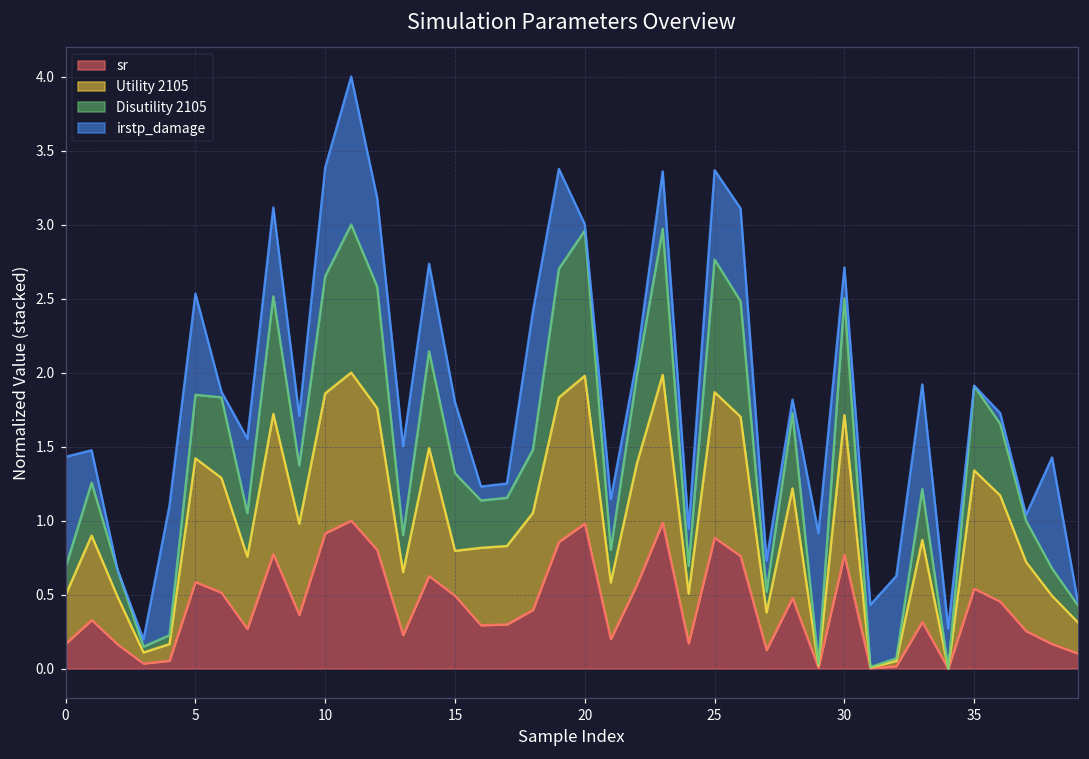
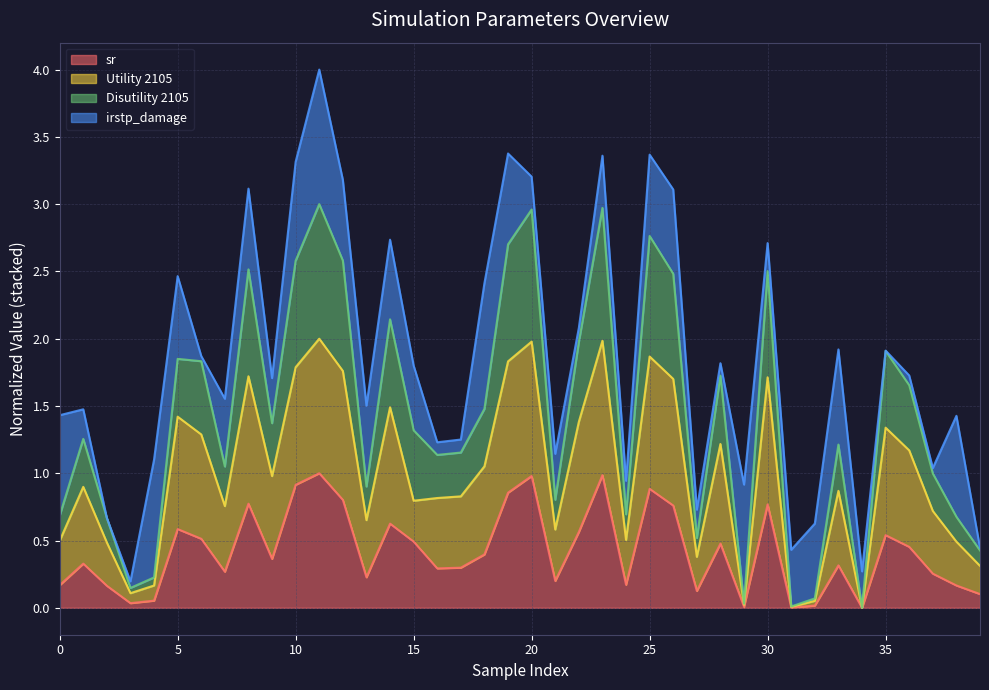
  {
    "sr": {
      "0": 0.17,
      "5": 0.59,
      "10": 0.91,
      "15": 0.49,
      "20": 0.98,
      "25": 0.88,
      "30": 0.77,
      "35": 0.54
    },
    "Utility 2105": {
      "0": 0.33,
      "5": 0.84,
-     "10": 0.95,
+     "10": 0.87,
      "15": 0.30,
      "20": 1.00,
      "25": 0.98,
      "30": 0.94,
      "35": 0.80
    },
    "Disutility 2105": {
      "0": 0.19,
      "5": 0.43,
      "10": 0.79,
      "15": 0.52,
      "20": 0.98,
      "25": 0.90,
      "30": 0.79
    },
    "irstp_damage": {
      "0": 0.75,
-     "5": 0.68,
+     "5": 0.61,
      "10": 0.74,
      "15": 0.48,
-     "20": 0.04,
+     "20": 0.24,
      "25": 0.60,
      "30": 0.21
    }
  }
